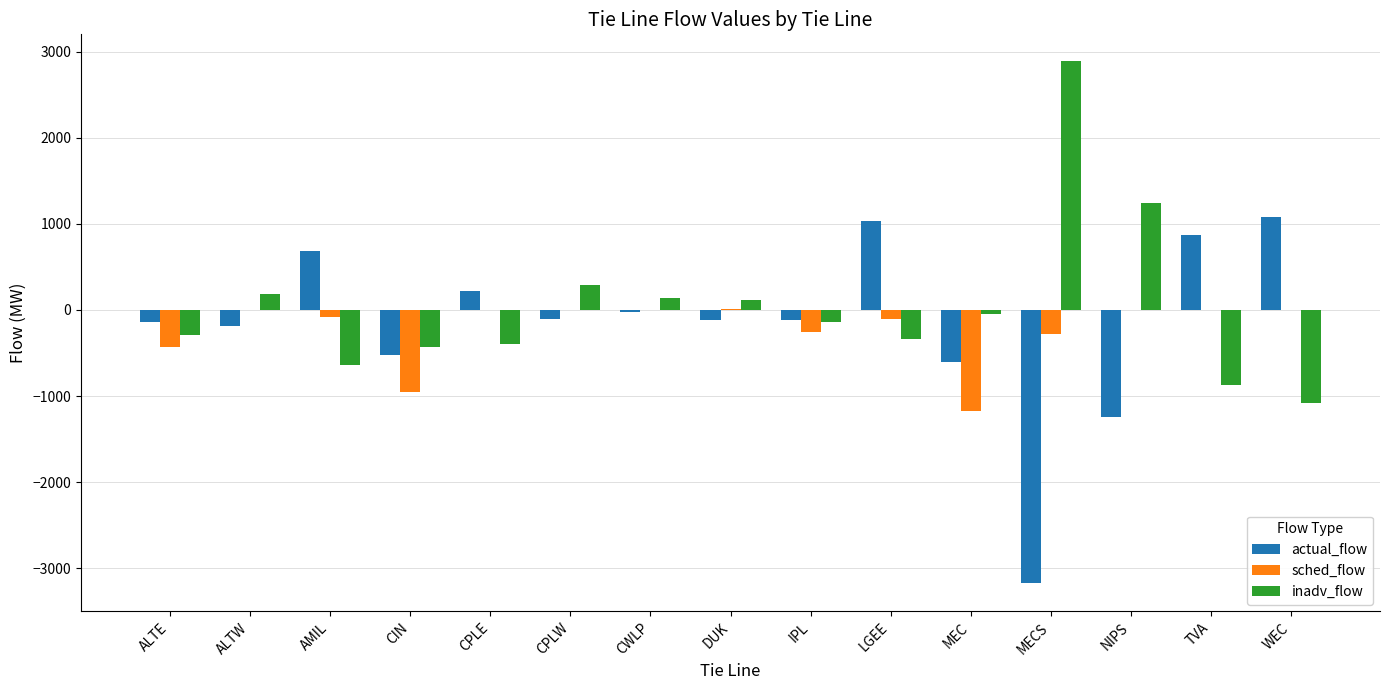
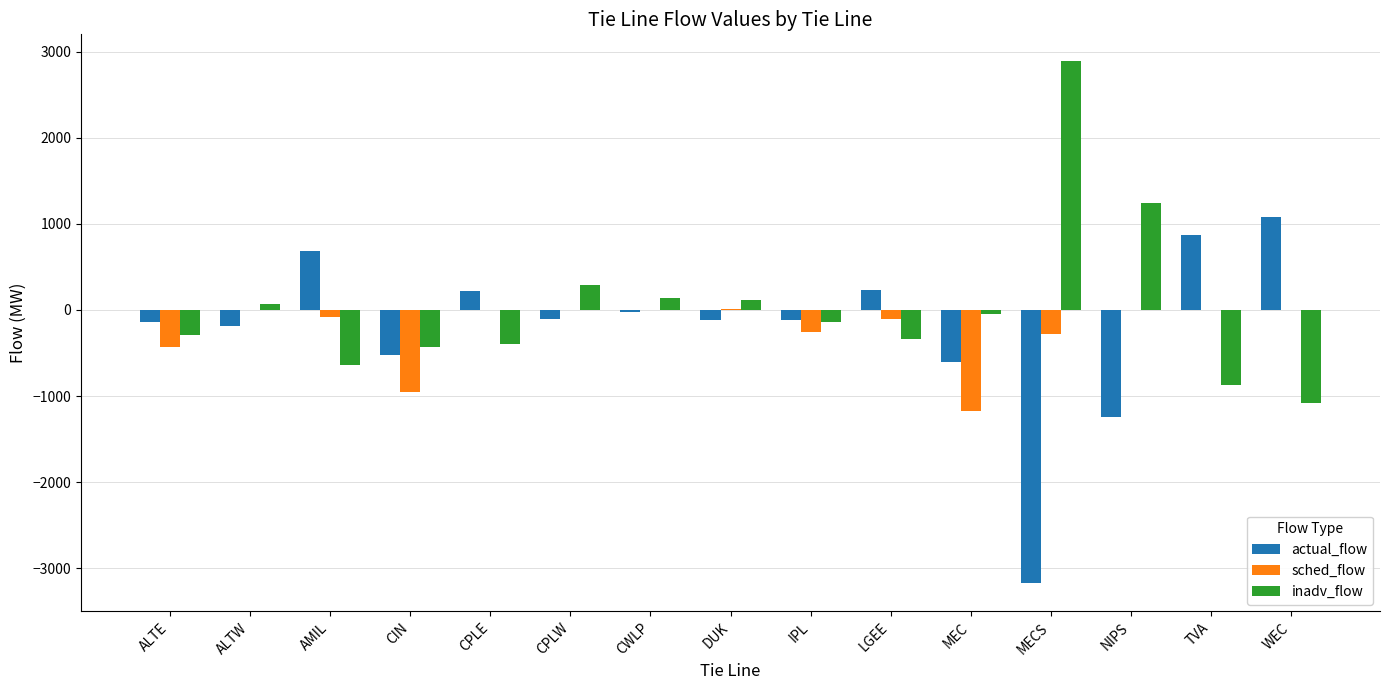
  {
    "actual_flow": {
      "ALTE": -100,
      "ALTW": -200,
      "AMIL": 700,
      "CIN": -500,
      "CPLE": 200,
      "CPLW": -100,
      "DUK": -100,
      "IPL": -100,
-     "LGEE": 1000,
+     "LGEE": 200,
      "MEC": -600,
      "MECS": -3200,
      "NIPS": -1200,
      "TVA": 900,
      "WEC": 1100
    },
    "sched_flow": {
      "ALTE": -400,
      "ALTW": 0,
      "AMIL": -100,
      "CIN": -1000,
      "CPLW": 0,
      "CWLP": 0,
      "IPL": -300,
      "LGEE": -100,
      "MEC": -1200,
      "MECS": -300,
      "NIPS": 0,
      "TVA": 0,
      "WEC": 0
    },
    "inadv_flow": {
      "ALTE": -300,
-     "ALTW": 200,
+     "ALTW": 100,
      "AMIL": -600,
      "CIN": -400,
      "CPLE": -400,
      "CPLW": 300,
      "CWLP": 100,
      "DUK": 100,
      "IPL": -100,
      "LGEE": -300,
      "MEC": -100,
      "MECS": 2900,
      "NIPS": 1200,
      "TVA": -900,
      "WEC": -1100
    }
  }
